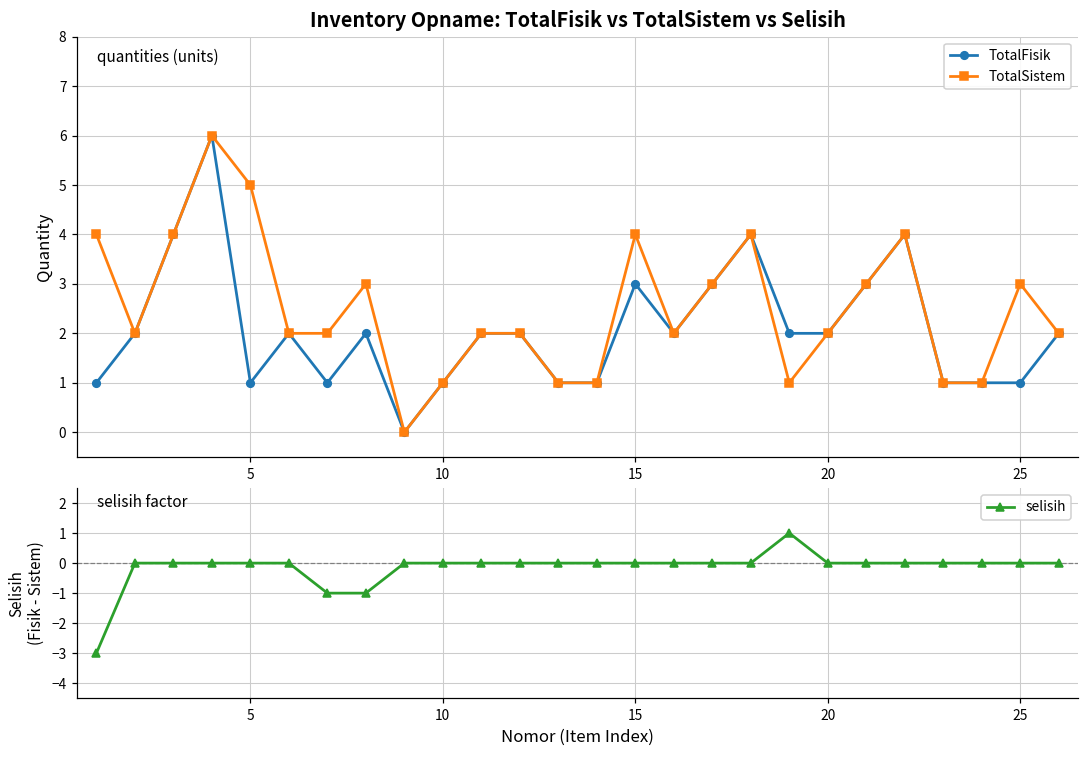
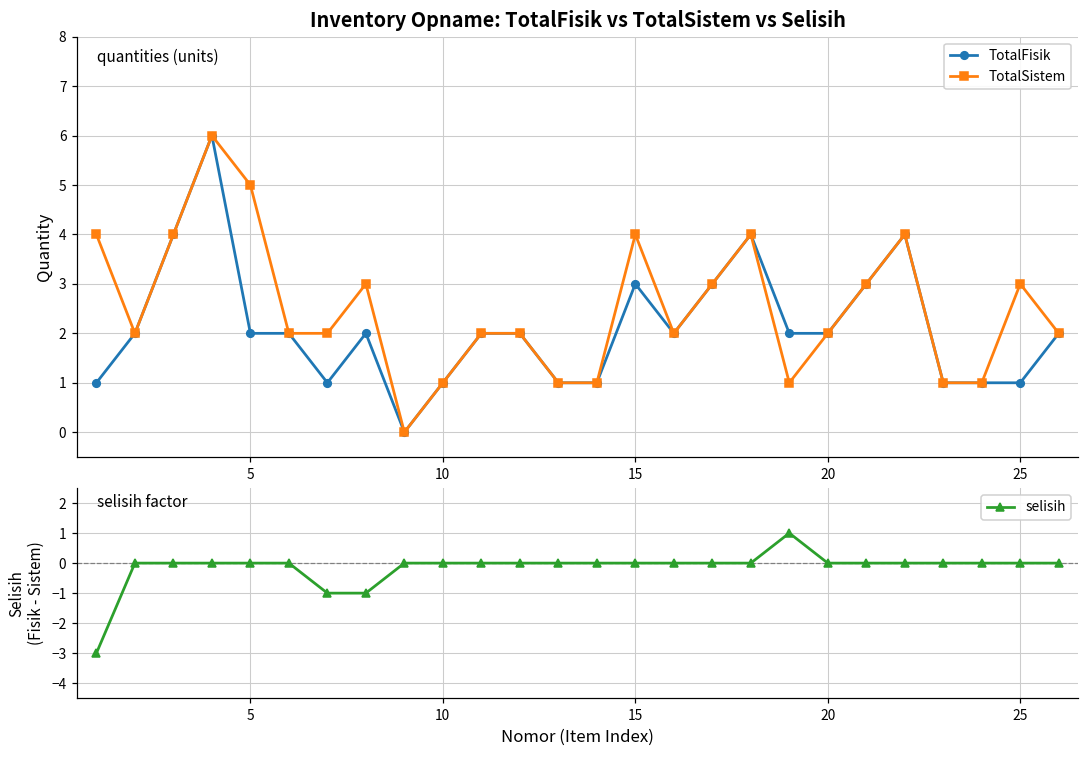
  {
    "Inventory Opname: TotalFisik vs TotalSistem vs Selisih": {
      "TotalFisik": {
-       "5": 1,
+       "5": 2,
        "15": 3,
        "25": 1
      },
      "TotalSistem": {
        "5": 5,
        "15": 4,
        "25": 3
      }
    }
  }
